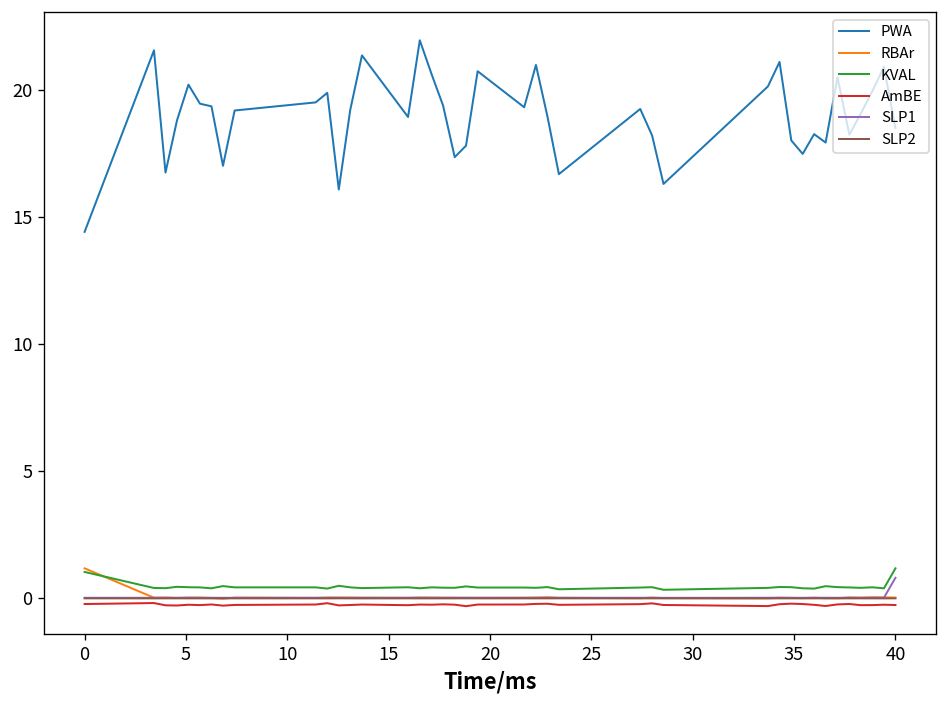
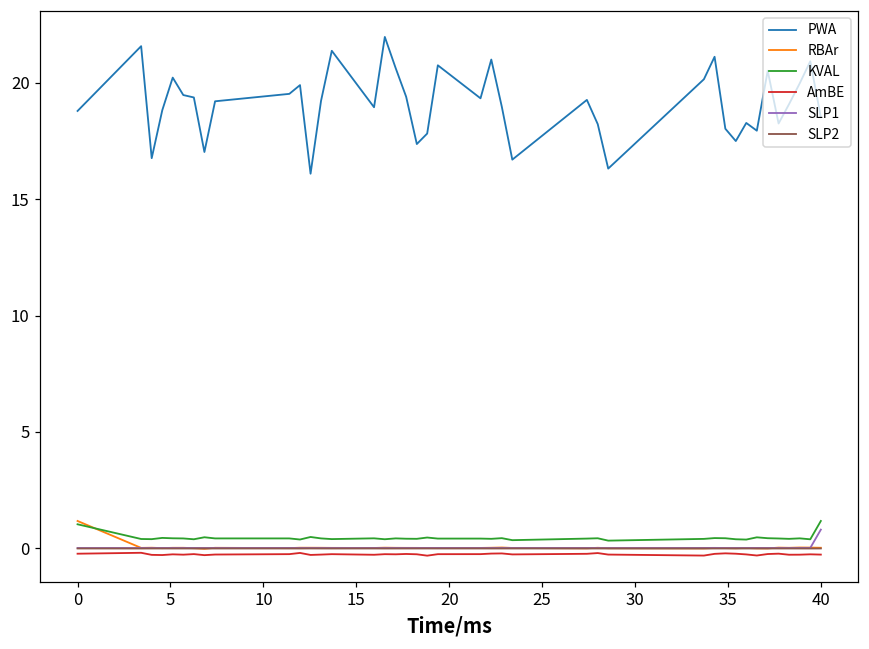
  {
    "PWA": {
-     "0": 14.4
+     "0": 18.8
    },
    "RBAr": {
      "0": 1.2
    },
    "KVAL": {
      "0": 1.0,
      "40": 1.2
    },
    "AmBE": {
      "0": -0.2,
      "40": -0.3
    },
    "SLP1": {
      "40": 0.8
    }
  }
